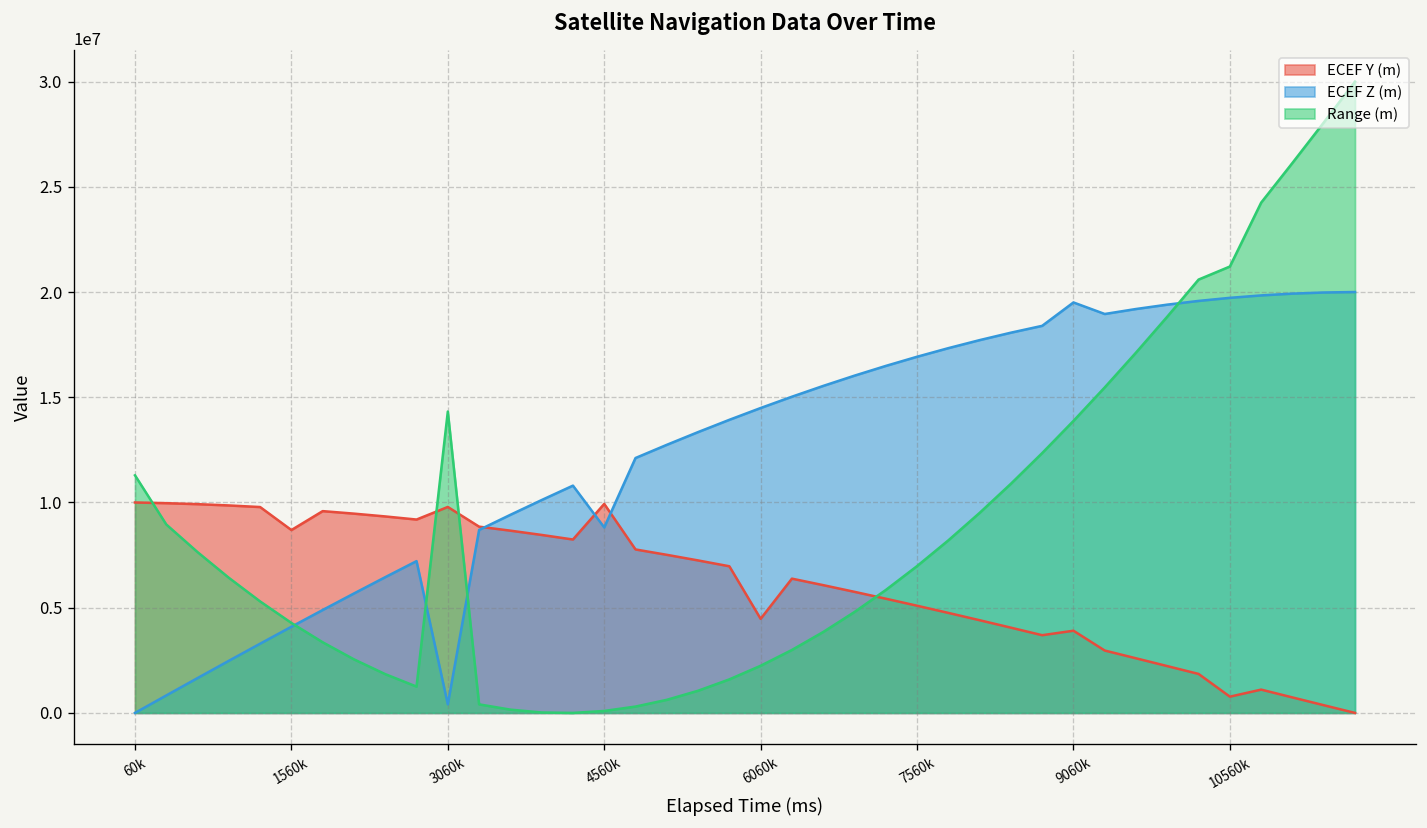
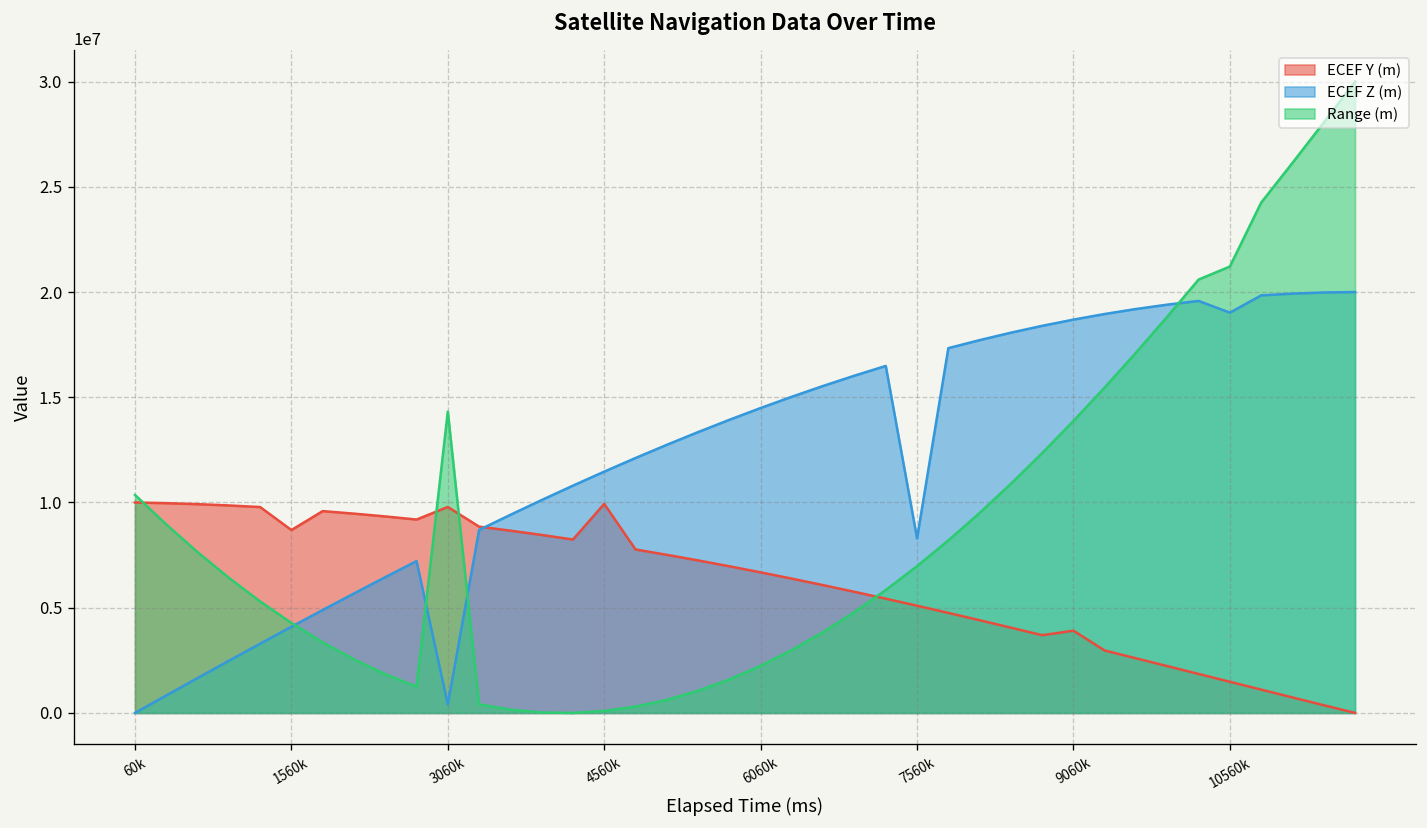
  {
    "ECEF Y (m)": {
      "60k": 10000000,
      "1560k": 8700000,
      "3060k": 9800000,
      "4560k": 9900000,
-     "6060k": 4500000,
+     "6060k": 6700000,
      "7560k": 5100000,
      "9060k": 3900000,
-     "10560k": 800000
+     "10560k": 1500000
    },
    "ECEF Z (m)": {
      "60k": 0,
      "1560k": 4100000,
      "3060k": 400000,
-     "4560k": 8800000,
+     "4560k": 11500000,
      "6060k": 14500000,
-     "7560k": 16900000,
-     "9060k": 19500000,
-     "10560k": 19700000
+     "7560k": 8300000,
+     "9060k": 18700000,
+     "10560k": 19000000
    },
    "Range (m)": {
-     "60k": 11300000,
+     "60k": 10400000,
      "1560k": 4300000,
      "3060k": 14300000,
      "4560k": 100000,
      "6060k": 2200000,
      "7560k": 7000000,
      "9060k": 13900000,
      "10560k": 21200000
    }
  }
